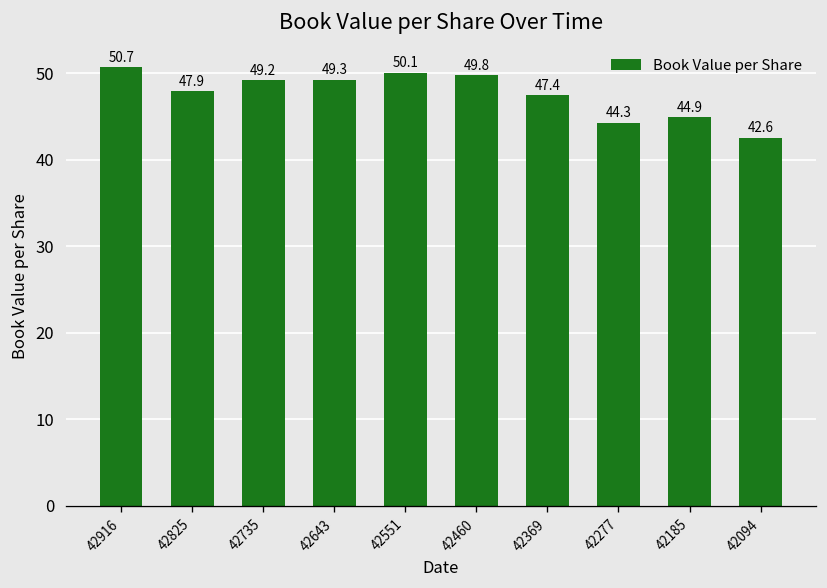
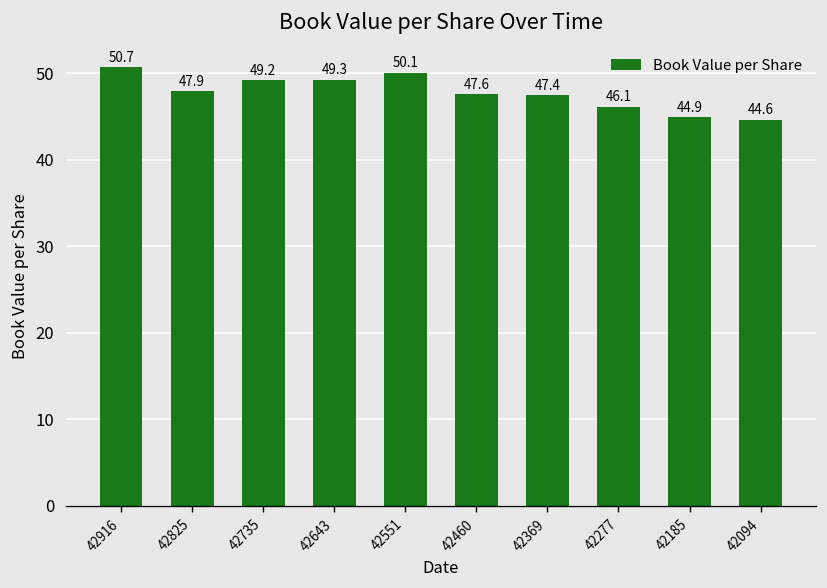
  {
    "42916": 50.7,
    "42825": 47.9,
    "42735": 49.2,
    "42643": 49.3,
    "42551": 50.1,
-   "42460": 49.8,
+   "42460": 47.6,
    "42369": 47.4,
-   "42277": 44.3,
+   "42277": 46.1,
    "42185": 44.9,
-   "42094": 42.6
+   "42094": 44.6
  }
